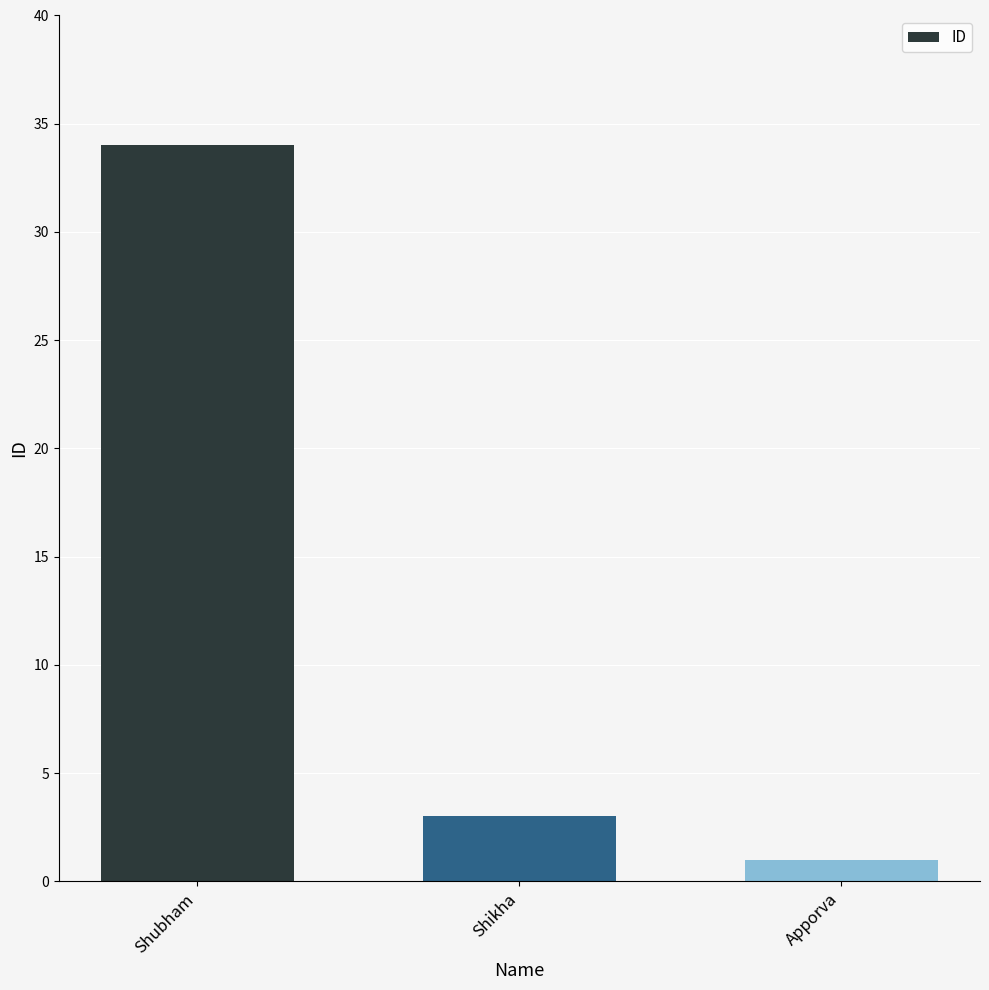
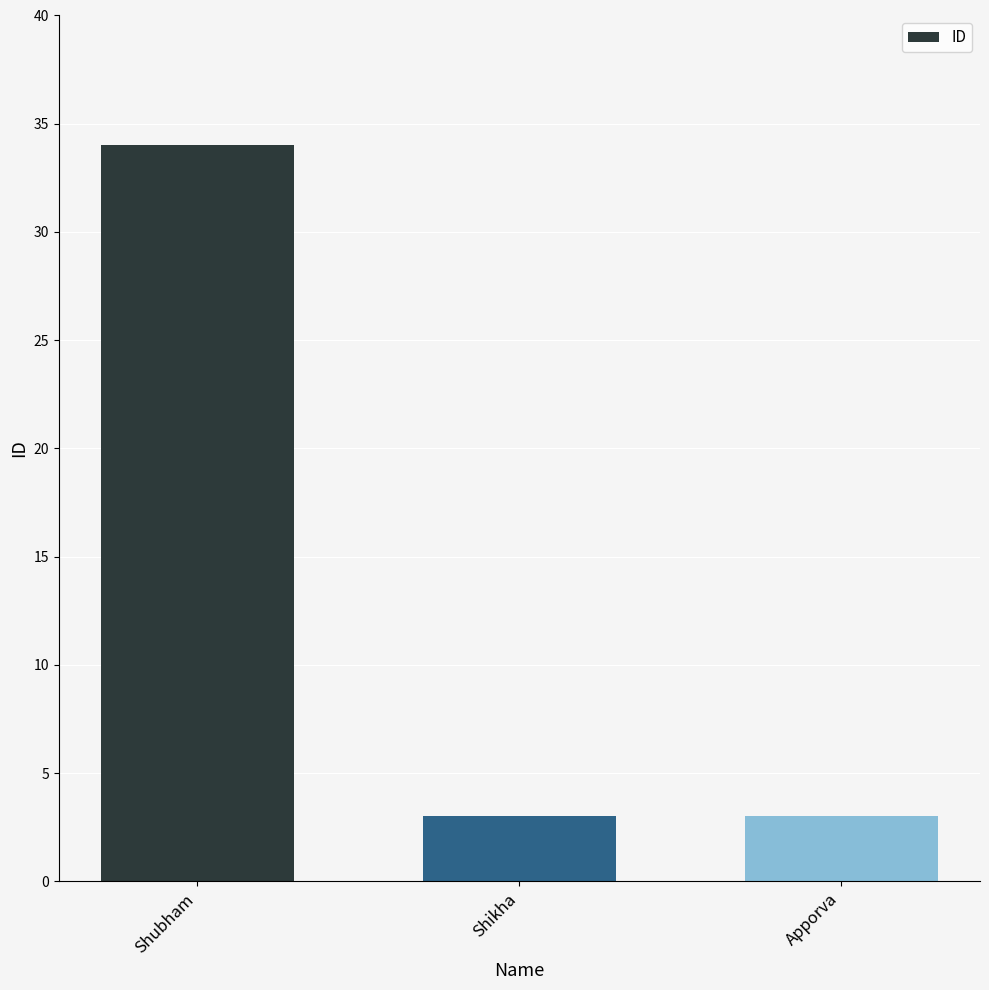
  {
    "Shubham": 34,
    "Shikha": 3,
-   "Apporva": 1
+   "Apporva": 3
  }
